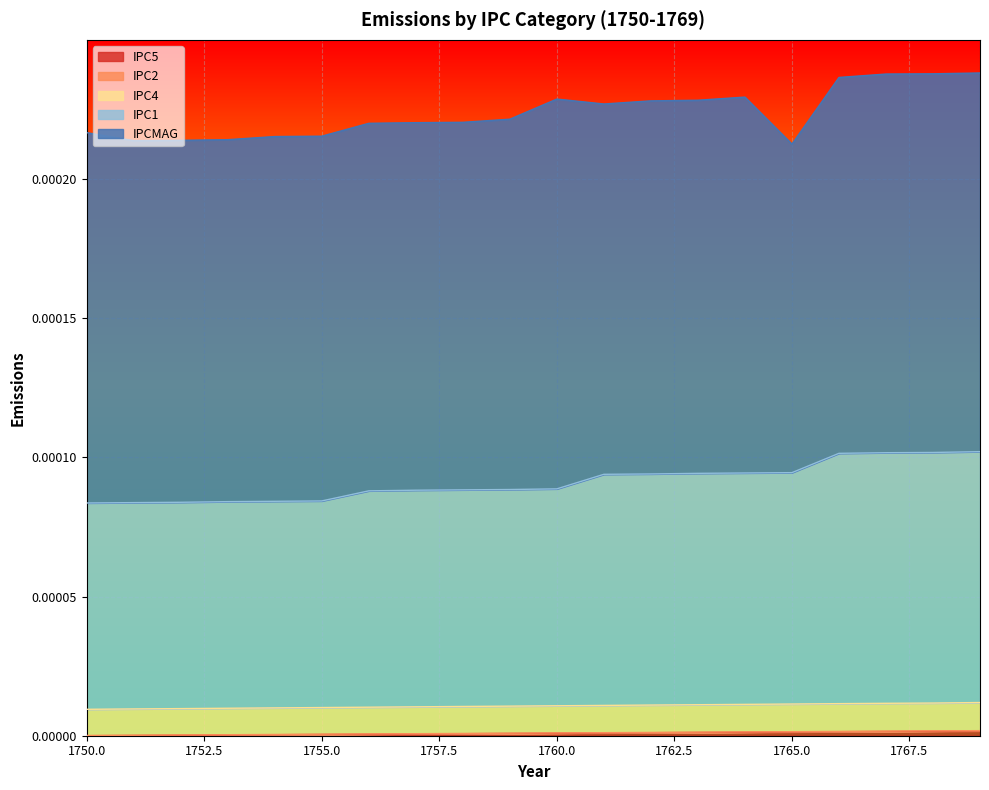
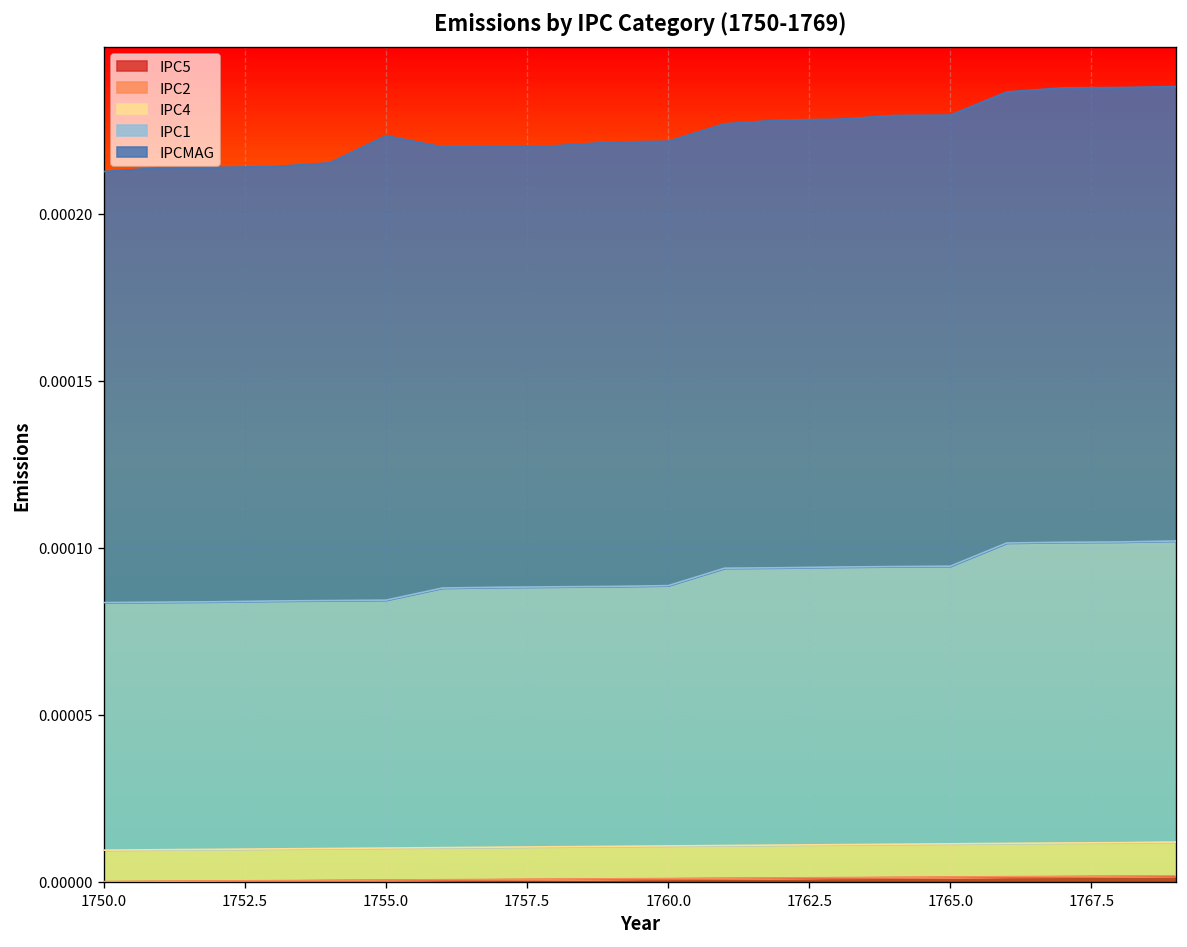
  {
    "IPC4": {
      "1750.0": 0.000009,
      "1755.0": 0.000010,
      "1760.0": 0.000010,
      "1765.0": 0.000010
    },
    "IPC1": {
      "1750.0": 0.000074,
      "1755.0": 0.000074,
      "1760.0": 0.000078,
      "1765.0": 0.000083
    },
    "IPCMAG": {
-     "1750.0": 0.000133,
-     "1755.0": 0.000131,
-     "1760.0": 0.000140,
-     "1765.0": 0.000118
+     "1750.0": 0.000129,
+     "1755.0": 0.000139,
+     "1760.0": 0.000133,
+     "1765.0": 0.000135
    }
  }
